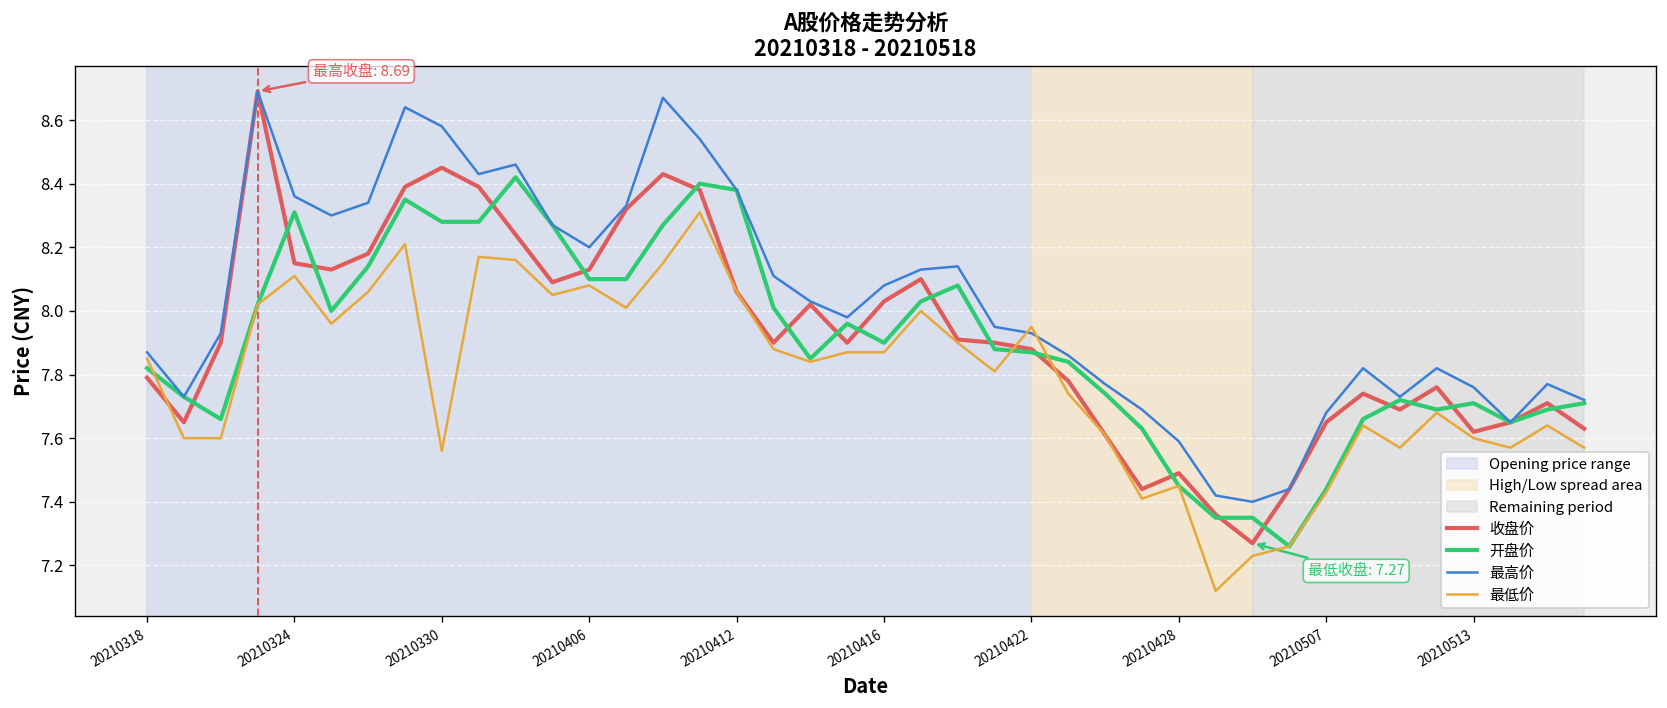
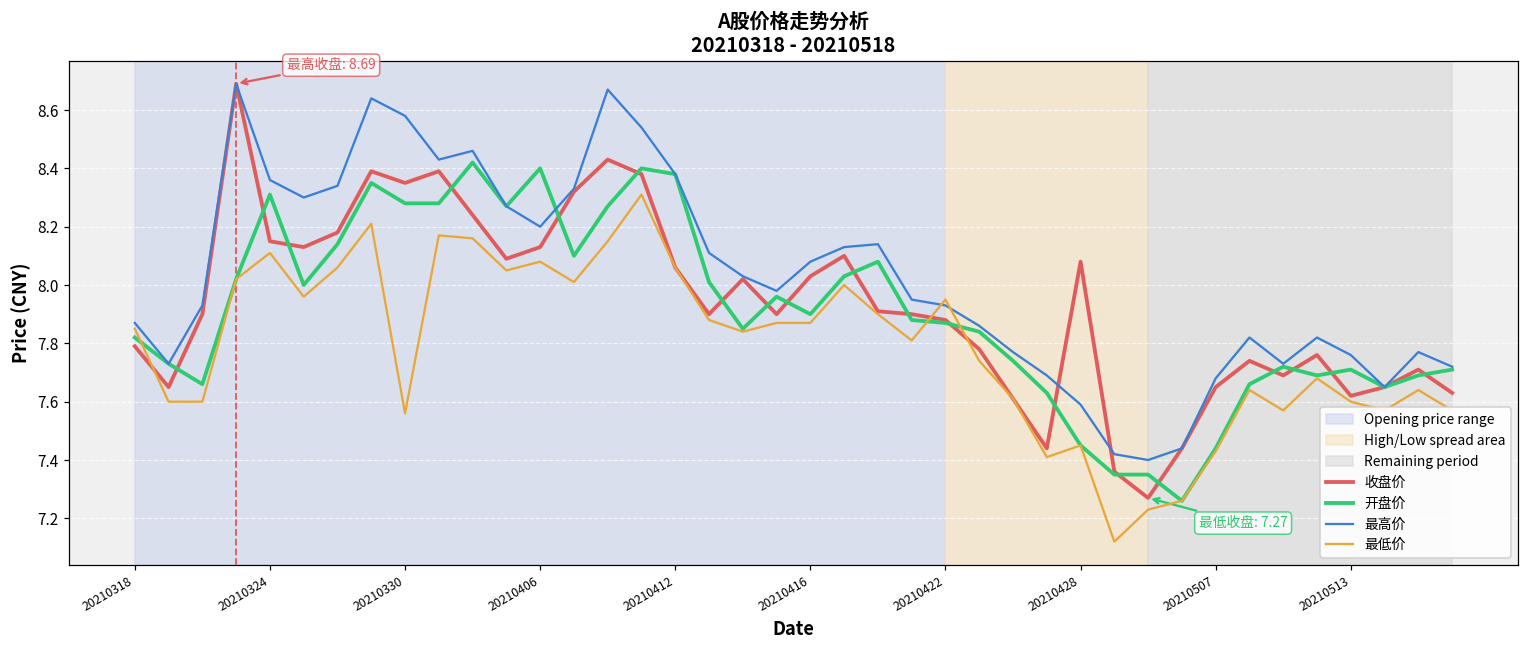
  {
    "收盘价": {
      "20210318": 7.79,
      "20210324": 8.15,
-     "20210330": 8.45,
+     "20210330": 8.35,
      "20210406": 8.13,
      "20210416": 8.03,
      "20210422": 7.88,
-     "20210428": 7.49,
+     "20210428": 8.08,
      "20210507": 7.65,
      "20210513": 7.62
    },
    "开盘价": {
      "20210318": 7.82,
      "20210324": 8.31,
      "20210330": 8.28,
-     "20210406": 8.1,
+     "20210406": 8.4,
      "20210416": 7.9,
      "20210422": 7.87,
      "20210507": 7.44,
      "20210513": 7.71
    },
    "最高价": {
      "20210318": 7.87,
      "20210324": 8.36,
      "20210330": 8.58,
      "20210406": 8.20,
      "20210416": 8.08,
      "20210422": 7.93,
      "20210428": 7.59,
      "20210507": 7.68,
      "20210513": 7.76
    },
    "最低价": {
      "20210318": 7.85,
      "20210324": 8.11,
      "20210330": 7.56,
      "20210406": 8.08,
      "20210416": 7.87,
      "20210422": 7.95,
      "20210507": 7.43,
      "20210513": 7.60
    }
  }
